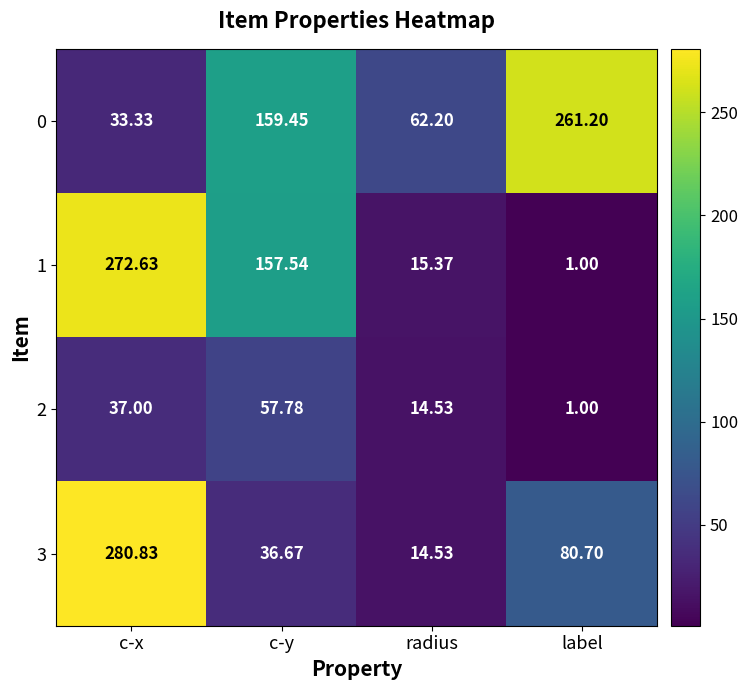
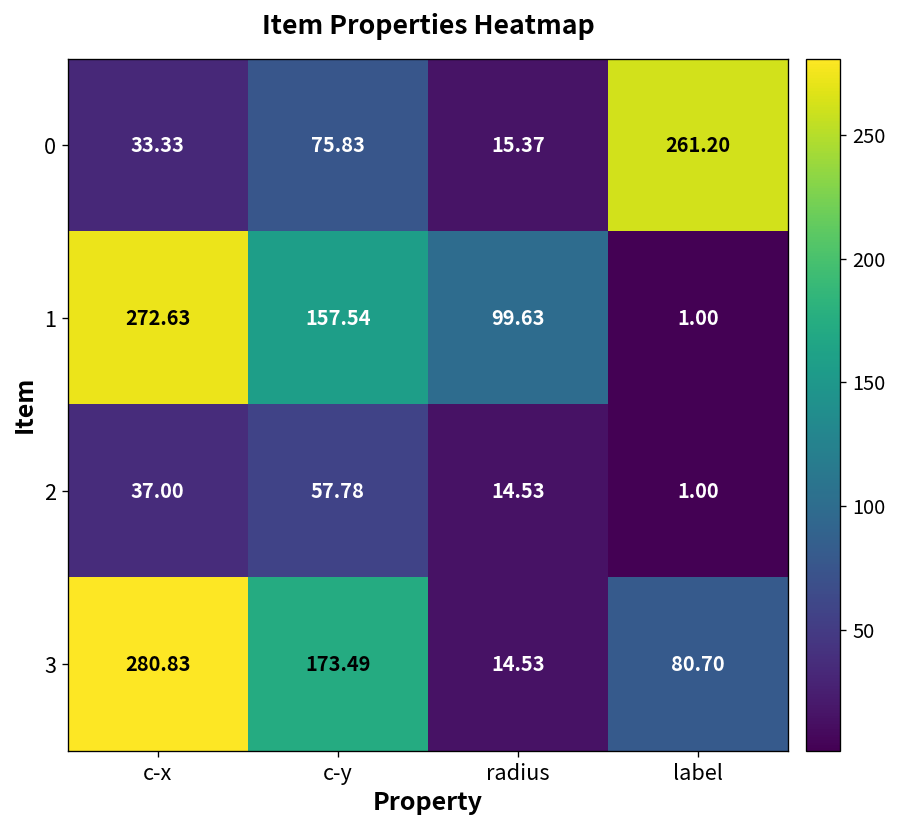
  {
    "0": {
      "c-x": 33.33,
-     "c-y": 159.45,
-     "radius": 62.20,
+     "c-y": 75.83,
+     "radius": 15.37,
      "label": 261.20
    },
    "1": {
      "c-x": 272.63,
      "c-y": 157.54,
-     "radius": 15.37,
+     "radius": 99.63,
      "label": 1.00
    },
    "2": {
      "c-x": 37.00,
      "c-y": 57.78,
      "radius": 14.53,
      "label": 1.00
    },
    "3": {
      "c-x": 280.83,
-     "c-y": 36.67,
+     "c-y": 173.49,
      "radius": 14.53,
      "label": 80.70
    }
  }
